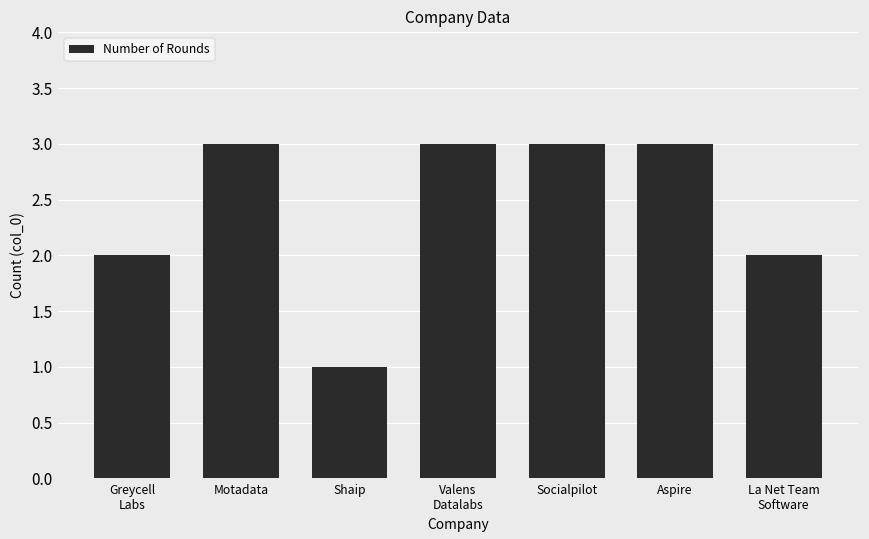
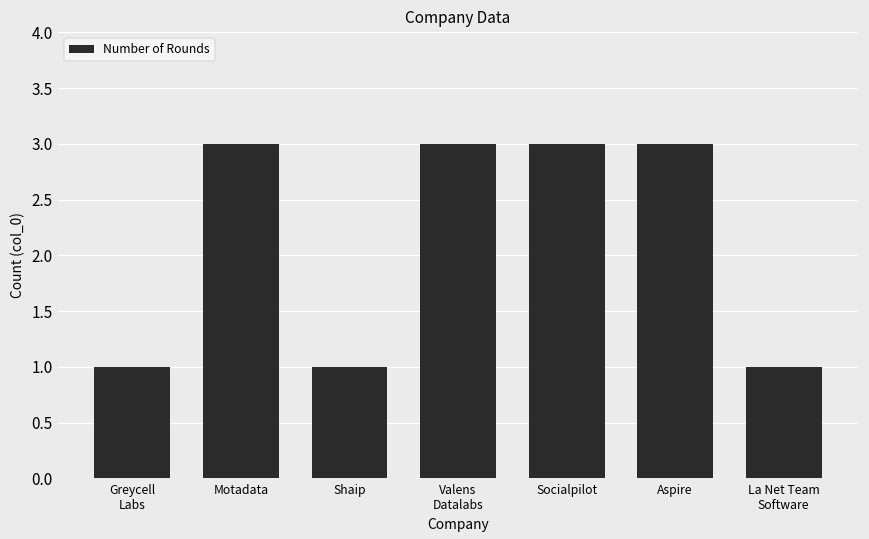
  {
-   "Greycell Labs": 2,
+   "Greycell Labs": 1,
    "Motadata": 3,
    "Shaip": 1,
    "Valens Datalabs": 3,
    "Socialpilot": 3,
    "Aspire": 3,
-   "La Net Team Software": 2
+   "La Net Team Software": 1
  }
